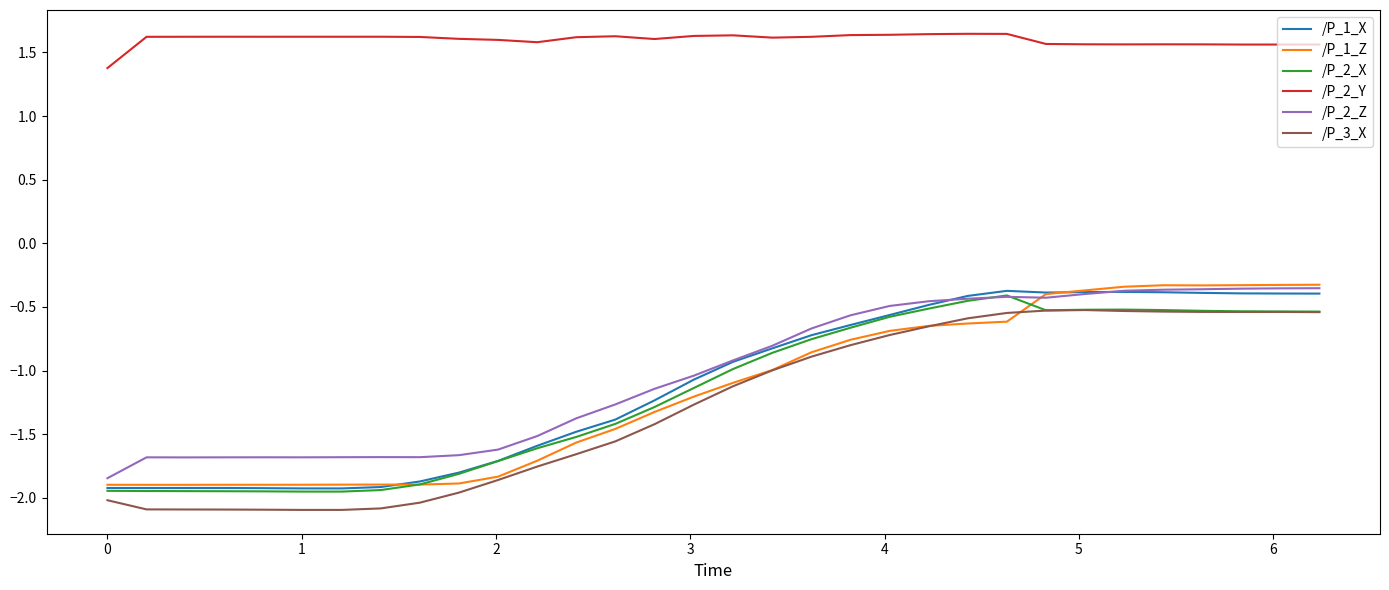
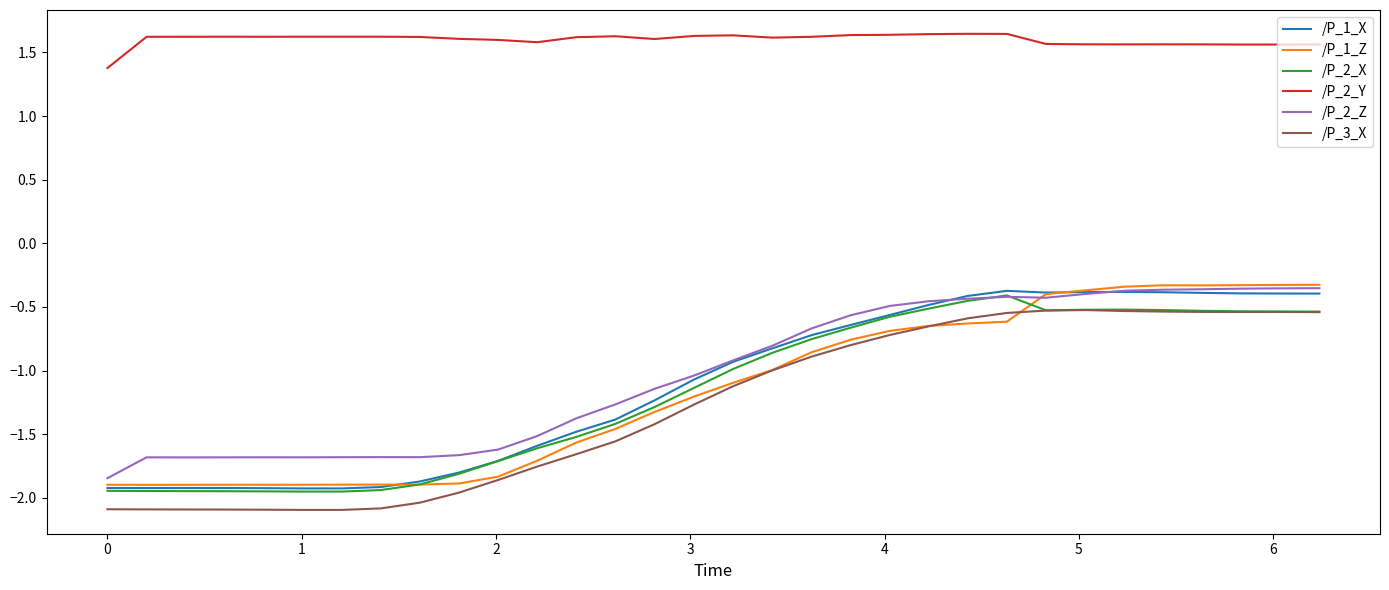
  {
    "/P_1_X": {
      "0": -1.92
    },
    "/P_1_Z": {
      "0": -1.90
    },
    "/P_2_X": {
      "0": -1.95
    },
    "/P_2_Y": {
      "0": 1.38
    },
    "/P_2_Z": {
      "0": -1.85
    },
    "/P_3_X": {
-     "0": -2.02
+     "0": -2.09
    }
  }
